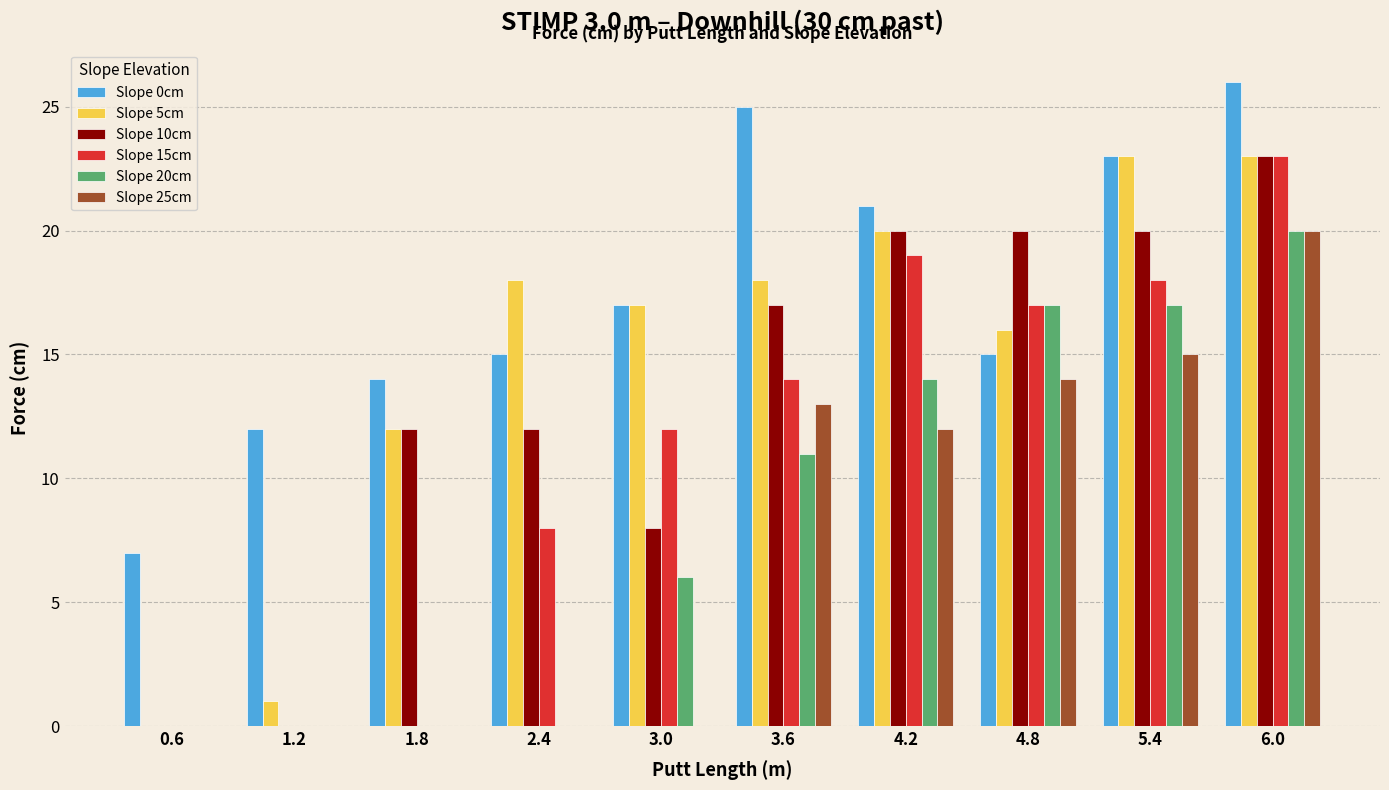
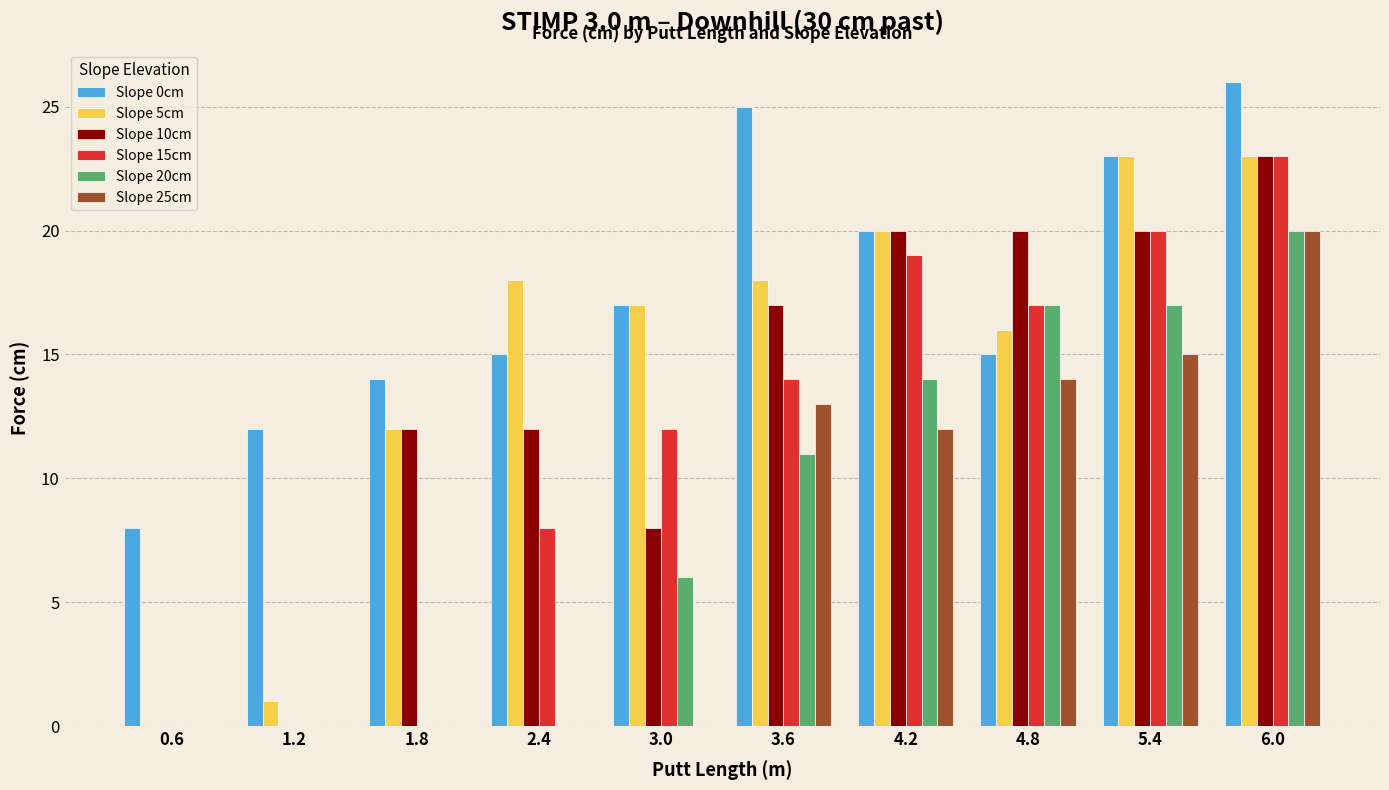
  {
    "Slope 0cm": {
-     "0.6": 7,
+     "0.6": 8,
      "1.2": 12,
      "1.8": 14,
      "2.4": 15,
      "3.0": 17,
      "3.6": 25,
-     "4.2": 21,
+     "4.2": 20,
      "4.8": 15,
      "5.4": 23,
      "6.0": 26
    },
    "Slope 5cm": {
      "0.6": 0,
      "1.2": 1,
      "1.8": 12,
      "2.4": 18,
      "3.0": 17,
      "3.6": 18,
      "4.2": 20,
      "4.8": 16,
      "5.4": 23,
      "6.0": 23
    },
    "Slope 10cm": {
      "0.6": 0,
      "1.2": 0,
      "1.8": 12,
      "2.4": 12,
      "3.0": 8,
      "3.6": 17,
      "4.2": 20,
      "4.8": 20,
      "5.4": 20,
      "6.0": 23
    },
    "Slope 15cm": {
      "0.6": 0,
      "1.2": 0,
      "1.8": 0,
      "2.4": 8,
      "3.0": 12,
      "3.6": 14,
      "4.2": 19,
      "4.8": 17,
-     "5.4": 18,
+     "5.4": 20,
      "6.0": 23
    },
    "Slope 20cm": {
      "0.6": 0,
      "1.2": 0,
      "1.8": 0,
      "2.4": 0,
      "3.0": 6,
      "3.6": 11,
      "4.2": 14,
      "4.8": 17,
      "5.4": 17,
      "6.0": 20
    },
    "Slope 25cm": {
      "0.6": 0,
      "1.2": 0,
      "1.8": 0,
      "2.4": 0,
      "3.0": 0,
      "3.6": 13,
      "4.2": 12,
      "4.8": 14,
      "5.4": 15,
      "6.0": 20
    }
  }
